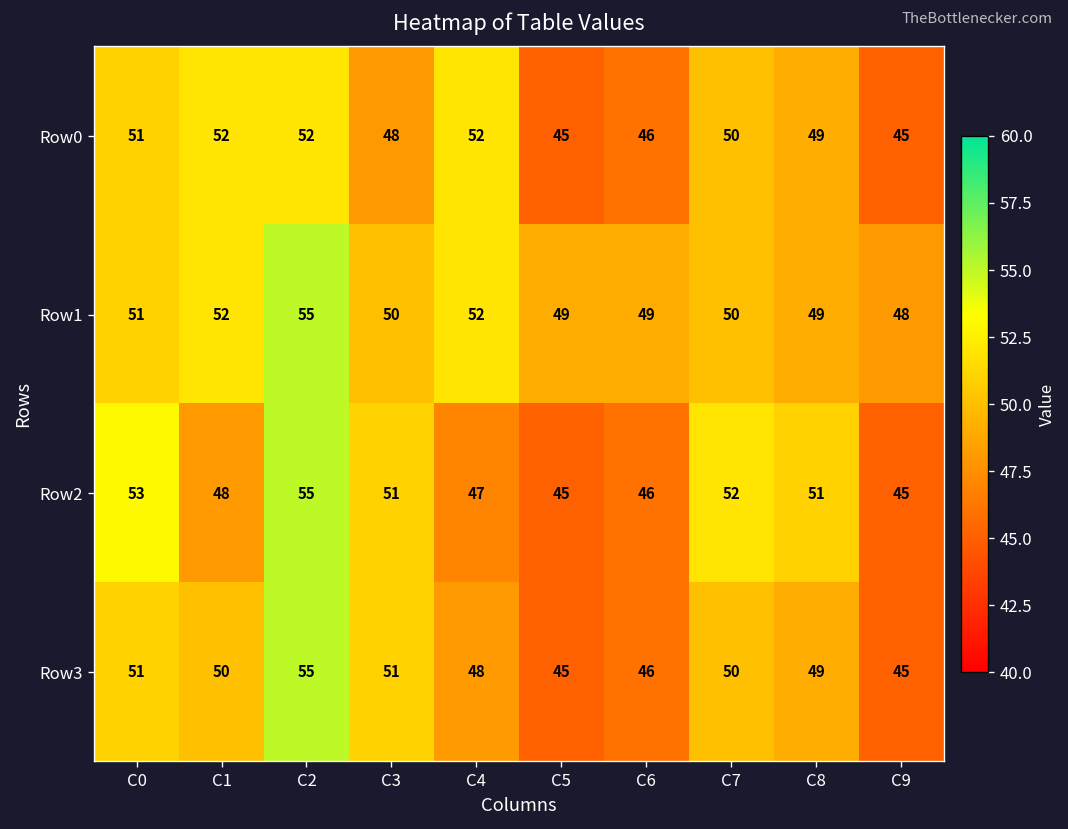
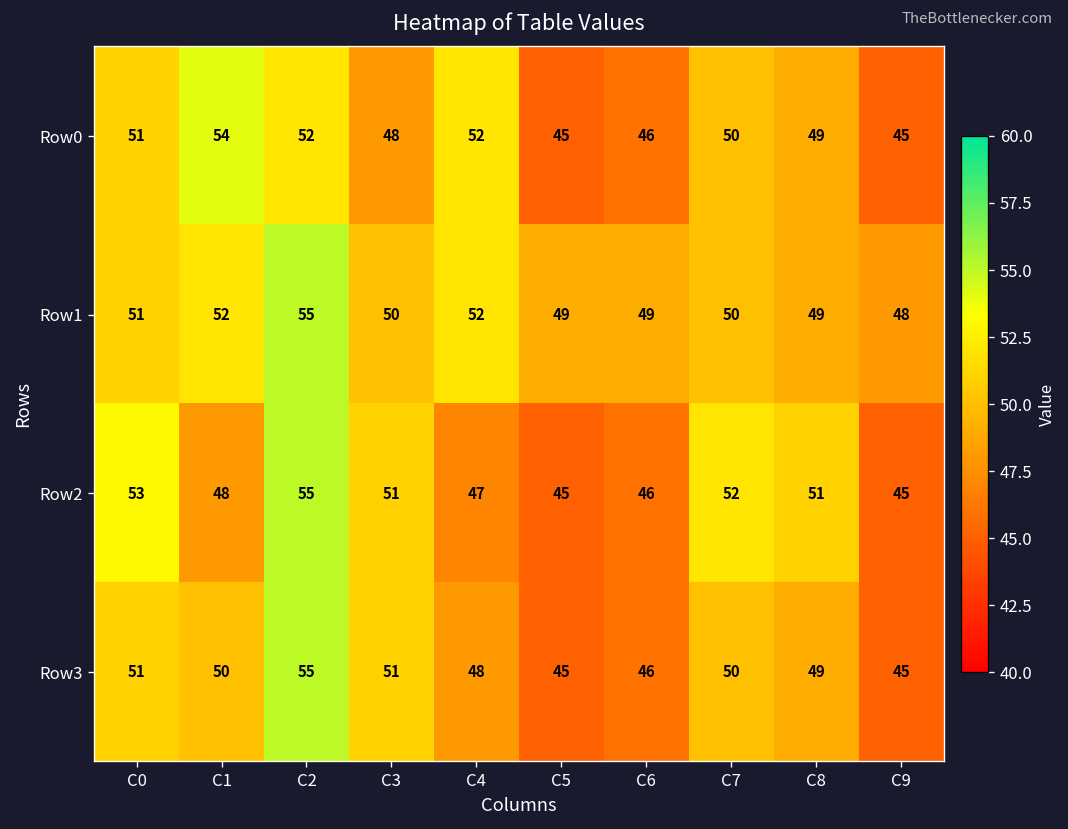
  {
    "Row0": {
      "C0": 51,
-     "C1": 52,
+     "C1": 54,
      "C2": 52,
      "C3": 48,
      "C4": 52,
      "C5": 45,
      "C6": 46,
      "C7": 50,
      "C8": 49,
      "C9": 45
    },
    "Row1": {
      "C0": 51,
      "C1": 52,
      "C2": 55,
      "C3": 50,
      "C4": 52,
      "C5": 49,
      "C6": 49,
      "C7": 50,
      "C8": 49,
      "C9": 48
    },
    "Row2": {
      "C0": 53,
      "C1": 48,
      "C2": 55,
      "C3": 51,
      "C4": 47,
      "C5": 45,
      "C6": 46,
      "C7": 52,
      "C8": 51,
      "C9": 45
    },
    "Row3": {
      "C0": 51,
      "C1": 50,
      "C2": 55,
      "C3": 51,
      "C4": 48,
      "C5": 45,
      "C6": 46,
      "C7": 50,
      "C8": 49,
      "C9": 45
    }
  }
